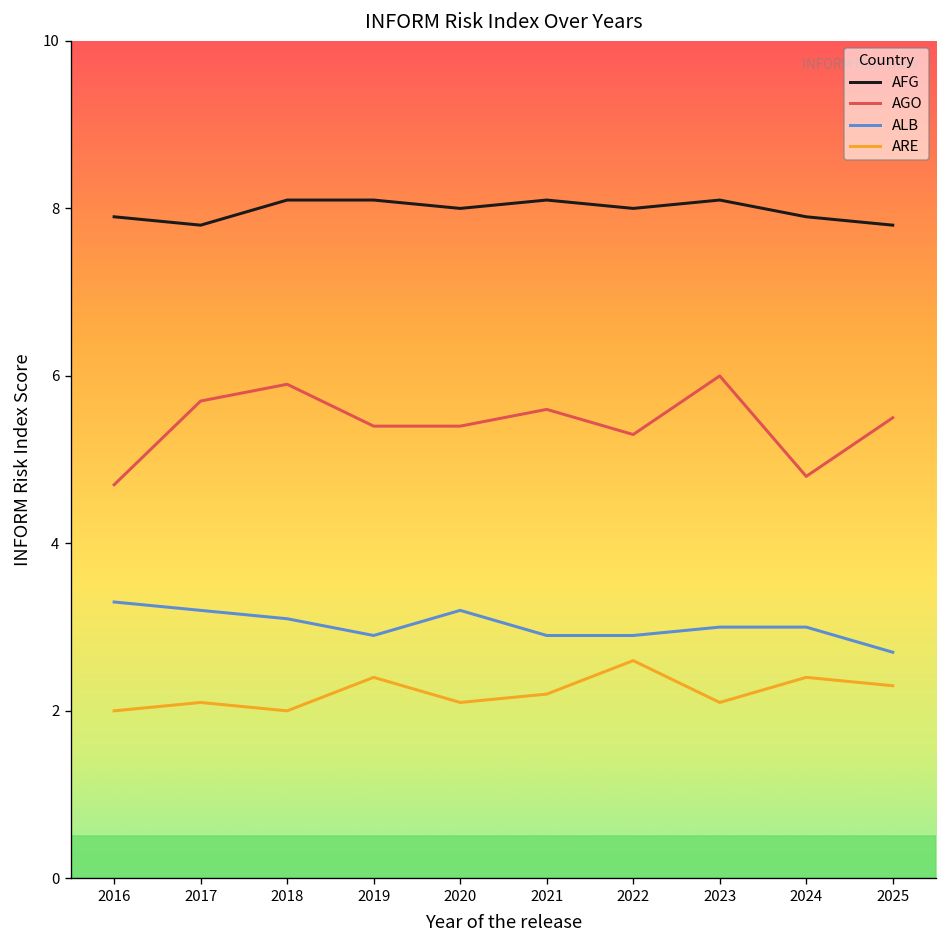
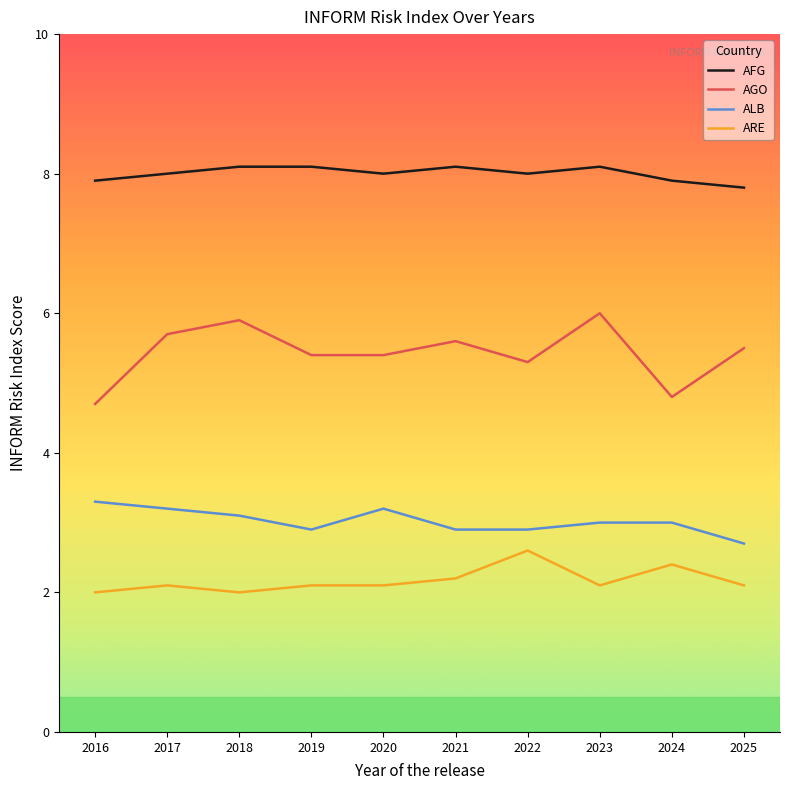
  {
    "AFG": {
      "2016": 7.9,
-     "2017": 7.8,
+     "2017": 8.0,
      "2018": 8.1,
      "2019": 8.1,
      "2020": 8.0,
      "2021": 8.1,
      "2022": 8.0,
      "2023": 8.1,
      "2024": 7.9,
      "2025": 7.8
    },
    "AGO": {
      "2016": 4.7,
      "2017": 5.7,
      "2018": 5.9,
      "2019": 5.4,
      "2020": 5.4,
      "2021": 5.6,
      "2022": 5.3,
      "2023": 6.0,
      "2024": 4.8,
      "2025": 5.5
    },
    "ALB": {
      "2016": 3.3,
      "2017": 3.2,
      "2018": 3.1,
      "2019": 2.9,
      "2020": 3.2,
      "2021": 2.9,
      "2022": 2.9,
      "2023": 3.0,
      "2024": 3.0,
      "2025": 2.7
    },
    "ARE": {
      "2016": 2.0,
      "2017": 2.1,
      "2018": 2.0,
-     "2019": 2.4,
+     "2019": 2.1,
      "2020": 2.1,
      "2021": 2.2,
      "2022": 2.6,
      "2023": 2.1,
      "2024": 2.4,
-     "2025": 2.3
+     "2025": 2.1
    }
  }
